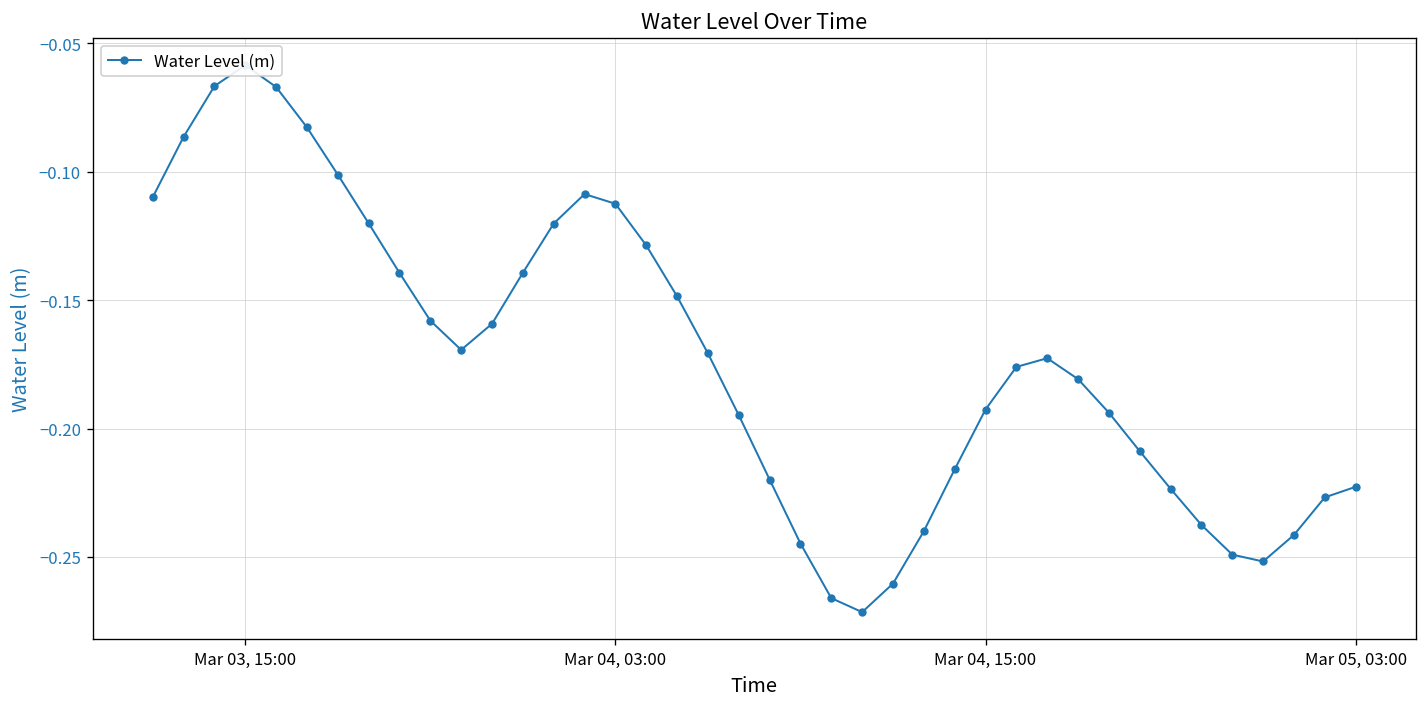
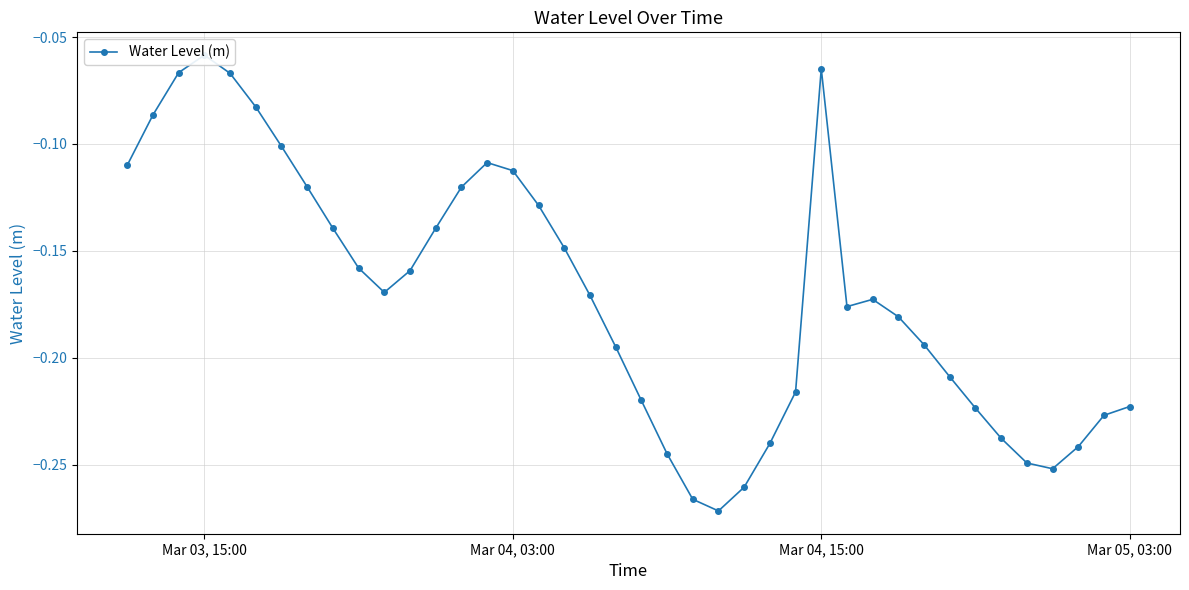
  {
    "Mar 04, 03:00": -0.112,
-   "Mar 04, 15:00": -0.193,
+   "Mar 04, 15:00": -0.065,
    "Mar 05, 03:00": -0.223
  }
